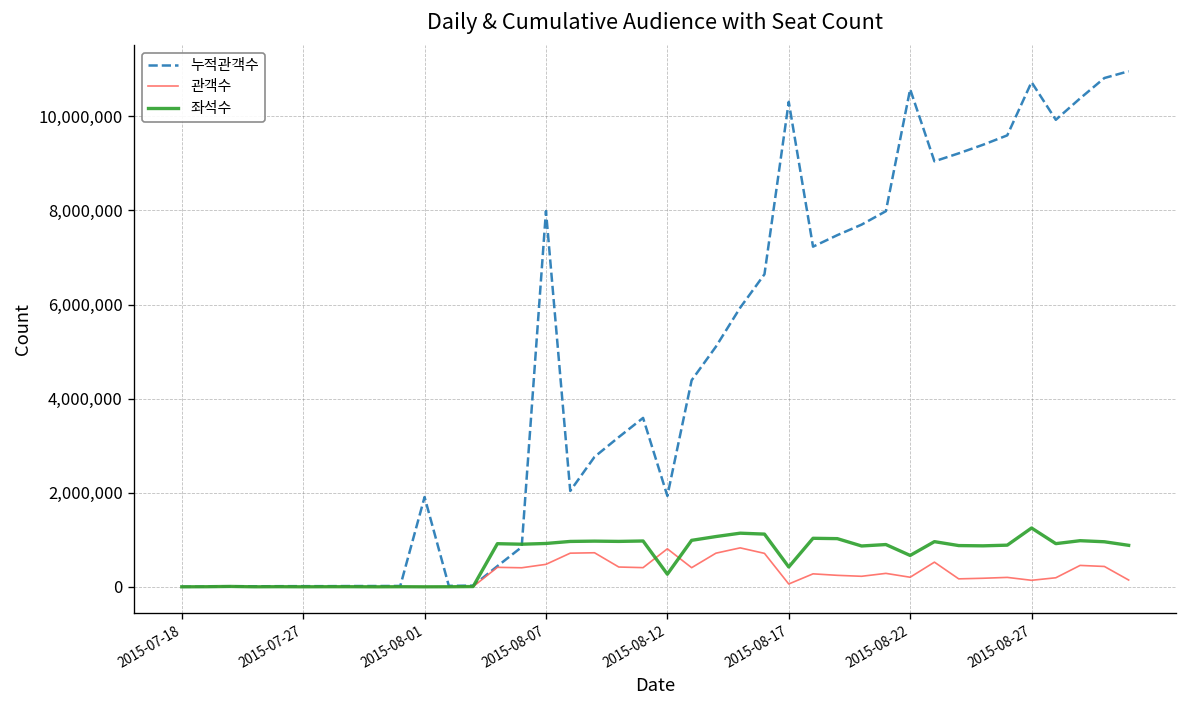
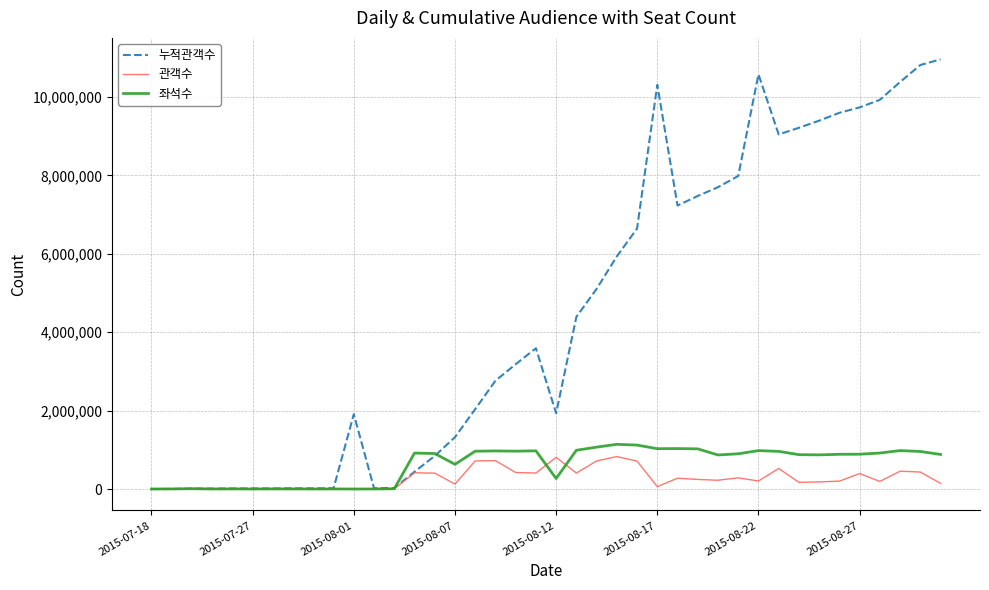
  {
    "누적관객수": {
      "2015-08-01": "1,900,000",
-     "2015-08-07": "8,000,000",
+     "2015-08-07": "1,300,000",
      "2015-08-12": "1,900,000",
      "2015-08-17": "10,300,000",
      "2015-08-22": "10,600,000",
-     "2015-08-27": "10,700,000"
+     "2015-08-27": "9,700,000"
    },
    "관객수": {
-     "2015-08-07": "500,000",
+     "2015-08-07": "100,000",
      "2015-08-12": "800,000",
      "2015-08-17": "100,000",
      "2015-08-22": "200,000",
-     "2015-08-27": "100,000"
+     "2015-08-27": "400,000"
    },
    "좌석수": {
-     "2015-08-07": "900,000",
+     "2015-08-07": "600,000",
      "2015-08-12": "300,000",
-     "2015-08-17": "400,000",
-     "2015-08-22": "700,000",
-     "2015-08-27": "1,200,000"
+     "2015-08-17": "1,000,000",
+     "2015-08-22": "1,000,000",
+     "2015-08-27": "900,000"
    }
  }
